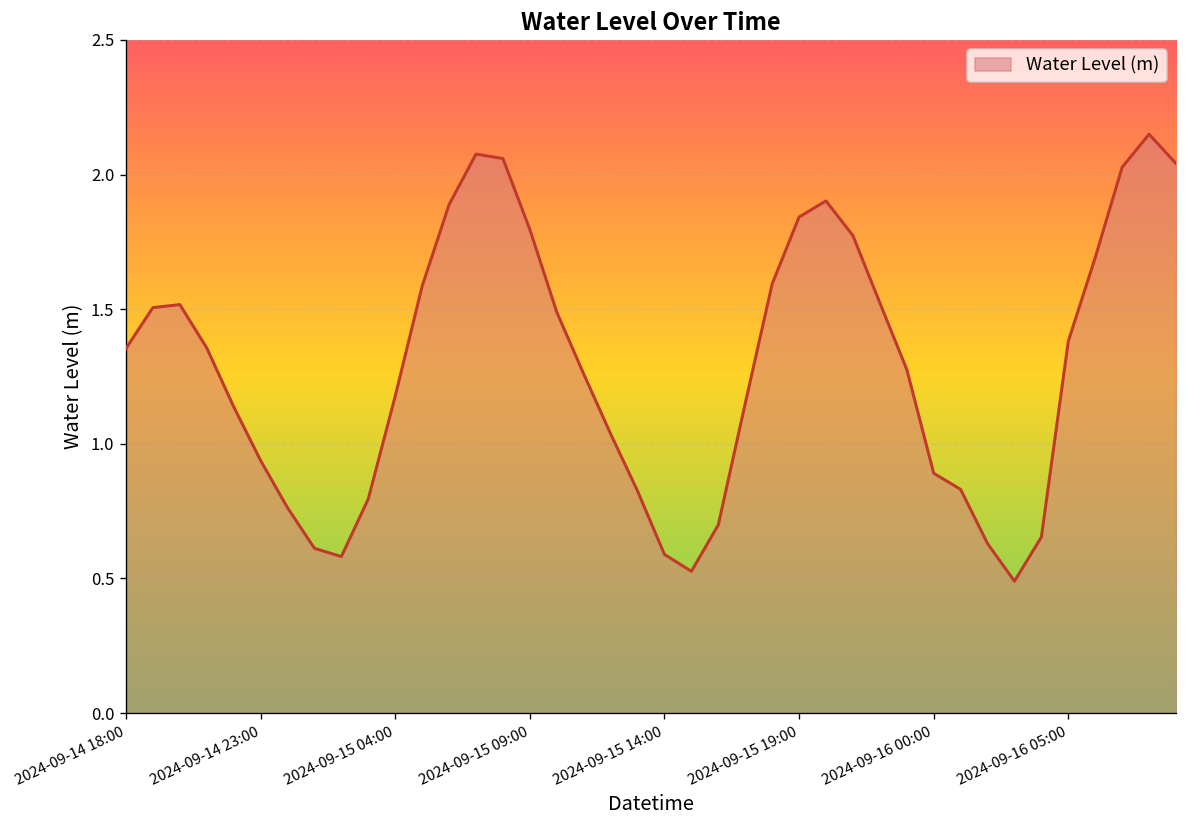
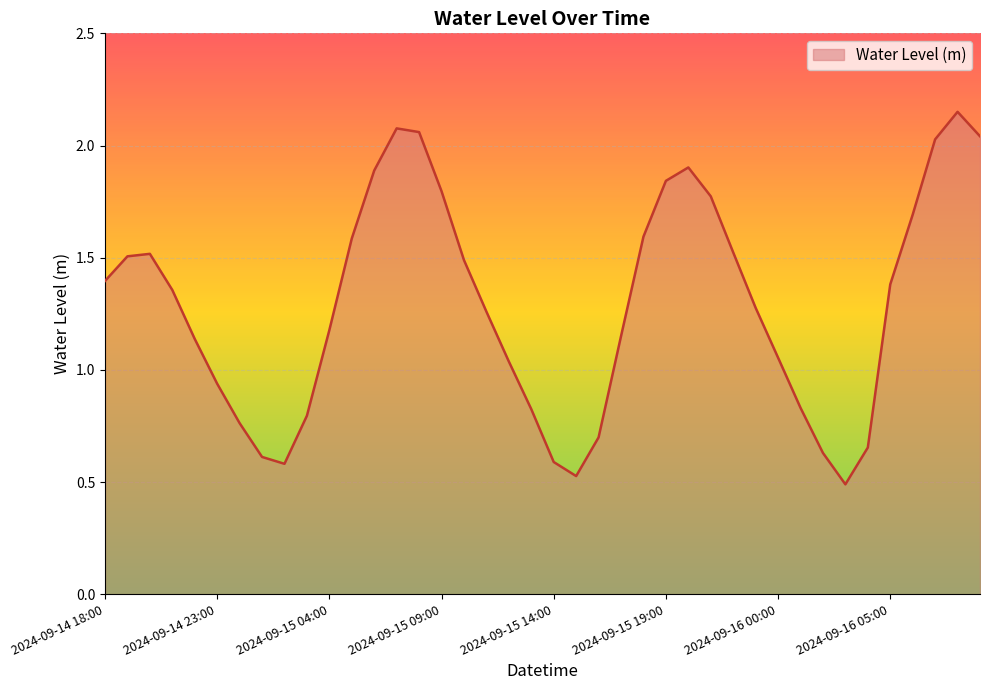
  {
-   "2024-09-14 18:00": 1.35,
+   "2024-09-14 18:00": 1.40,
    "2024-09-14 23:00": 0.94,
    "2024-09-15 04:00": 1.18,
    "2024-09-15 09:00": 1.80,
    "2024-09-15 14:00": 0.59,
    "2024-09-15 19:00": 1.84,
-   "2024-09-16 00:00": 0.89,
+   "2024-09-16 00:00": 1.05,
    "2024-09-16 05:00": 1.38
  }
